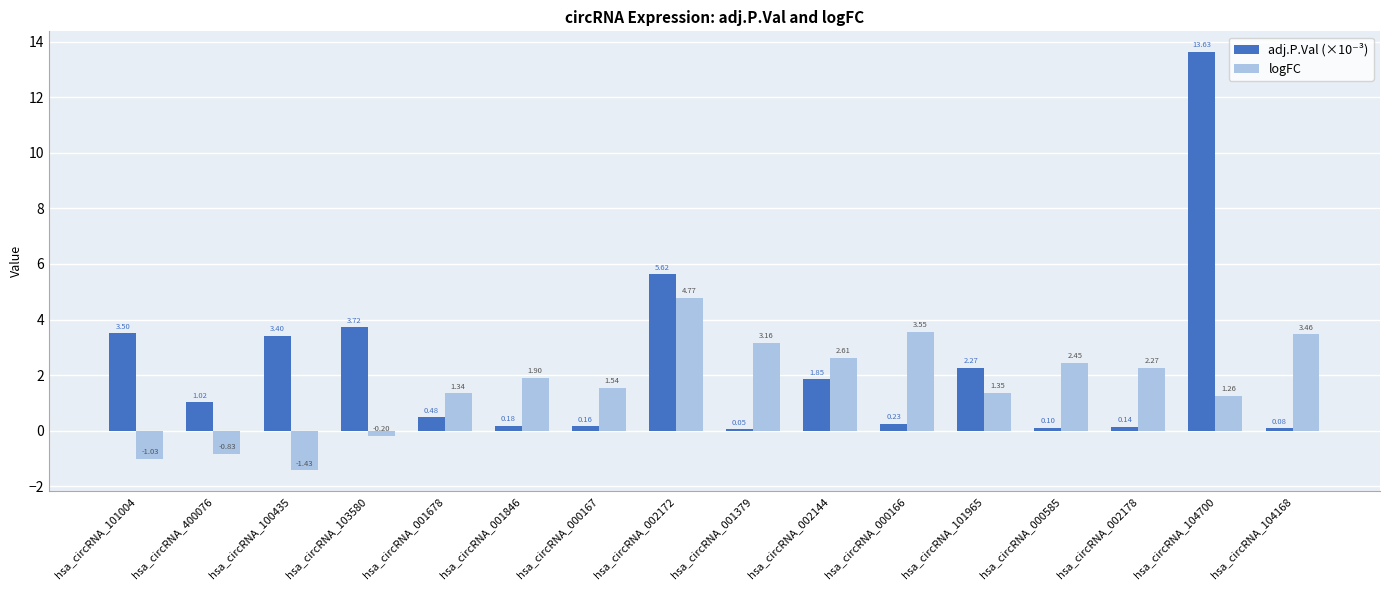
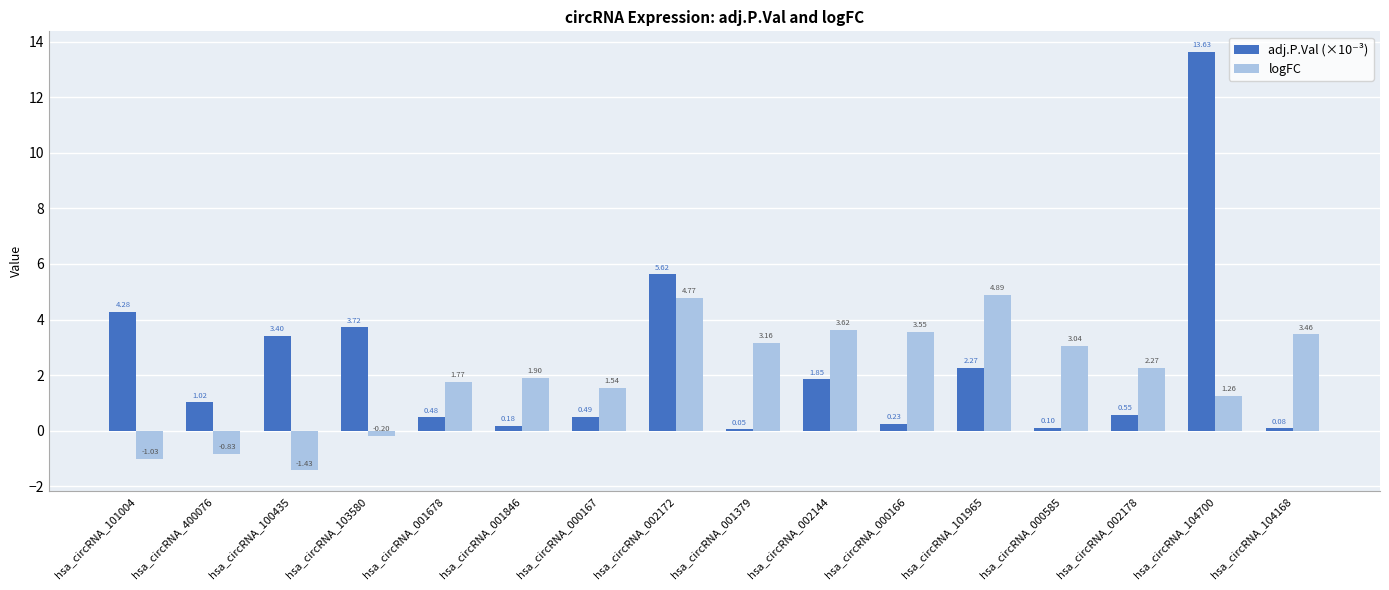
  {
    "adj.P.Val (×10⁻³)": {
-     "hsa_circRNA_101004": 3.50,
+     "hsa_circRNA_101004": 4.28,
      "hsa_circRNA_400076": 1.02,
      "hsa_circRNA_100435": 3.40,
      "hsa_circRNA_103580": 3.72,
      "hsa_circRNA_001678": 0.48,
      "hsa_circRNA_001846": 0.18,
-     "hsa_circRNA_000167": 0.16,
+     "hsa_circRNA_000167": 0.49,
      "hsa_circRNA_002172": 5.62,
      "hsa_circRNA_001379": 0.05,
      "hsa_circRNA_002144": 1.85,
      "hsa_circRNA_000166": 0.23,
      "hsa_circRNA_101965": 2.27,
      "hsa_circRNA_000585": 0.10,
-     "hsa_circRNA_002178": 0.14,
+     "hsa_circRNA_002178": 0.55,
      "hsa_circRNA_104700": 13.63,
      "hsa_circRNA_104168": 0.08
    },
    "logFC": {
      "hsa_circRNA_101004": -1.03,
      "hsa_circRNA_400076": -0.83,
      "hsa_circRNA_100435": -1.43,
      "hsa_circRNA_103580": -0.20,
-     "hsa_circRNA_001678": 1.34,
+     "hsa_circRNA_001678": 1.77,
      "hsa_circRNA_001846": 1.90,
      "hsa_circRNA_000167": 1.54,
      "hsa_circRNA_002172": 4.77,
      "hsa_circRNA_001379": 3.16,
-     "hsa_circRNA_002144": 2.61,
+     "hsa_circRNA_002144": 3.62,
      "hsa_circRNA_000166": 3.55,
-     "hsa_circRNA_101965": 1.35,
-     "hsa_circRNA_000585": 2.45,
+     "hsa_circRNA_101965": 4.89,
+     "hsa_circRNA_000585": 3.04,
      "hsa_circRNA_002178": 2.27,
      "hsa_circRNA_104700": 1.26,
      "hsa_circRNA_104168": 3.46
    }
  }
